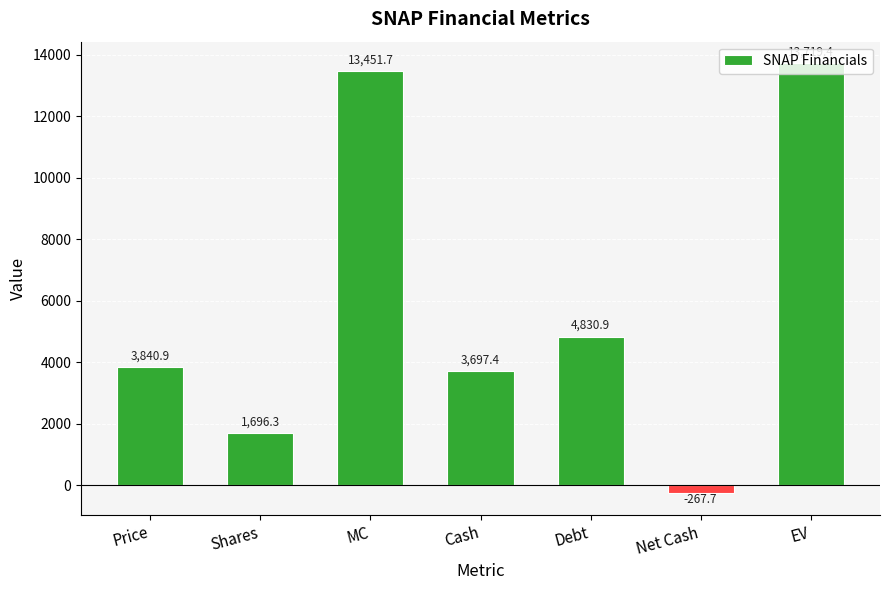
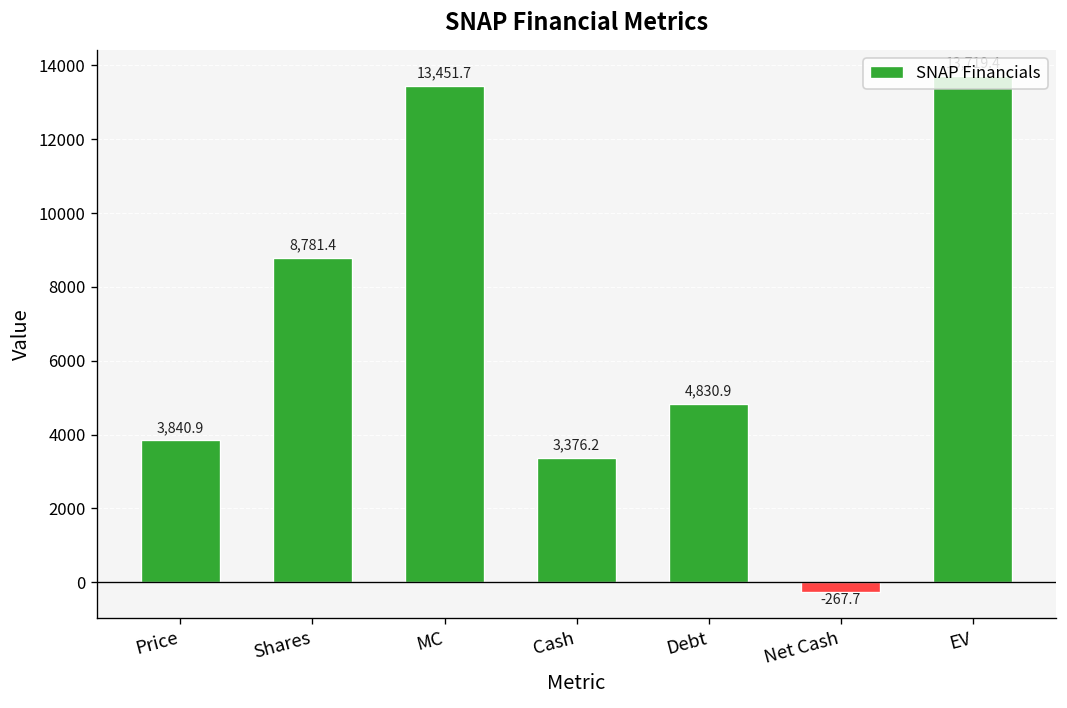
  {
    "Price": "3,840.9",
-   "Shares": "1,696.3",
+   "Shares": "8,781.4",
    "MC": "13,451.7",
-   "Cash": "3,697.4",
+   "Cash": "3,376.2",
    "Debt": "4,830.9",
    "Net Cash": "-267.7"
  }
